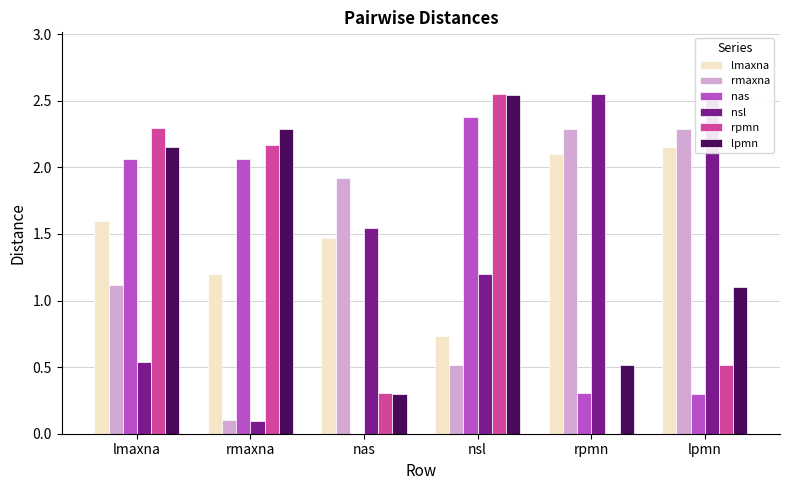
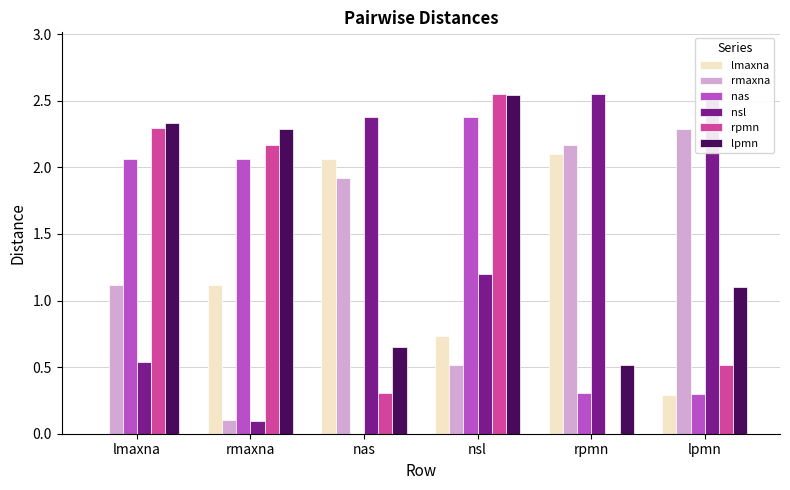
  {
    "lmaxna": {
-     "lmaxna": 1.6,
-     "rmaxna": 1.20,
-     "nas": 1.47,
+     "lmaxna": 0.0,
+     "rmaxna": 1.12,
+     "nas": 2.06,
      "nsl": 0.73,
      "rpmn": 2.10,
-     "lpmn": 2.15
+     "lpmn": 0.29
    },
    "rmaxna": {
      "lmaxna": 1.12,
      "rmaxna": 0.10,
      "nas": 1.92,
      "nsl": 0.52,
-     "rpmn": 2.29,
+     "rpmn": 2.17,
      "lpmn": 2.29
    },
    "nsl": {
      "lmaxna": 0.54,
      "rmaxna": 0.09,
-     "nas": 1.54,
+     "nas": 2.38,
      "nsl": 1.20,
      "rpmn": 2.55
    },
    "lpmn": {
-     "lmaxna": 2.15,
+     "lmaxna": 2.33,
      "rmaxna": 2.29,
-     "nas": 0.30,
+     "nas": 0.65,
      "nsl": 2.55,
      "rpmn": 0.52,
      "lpmn": 1.10
    }
  }
